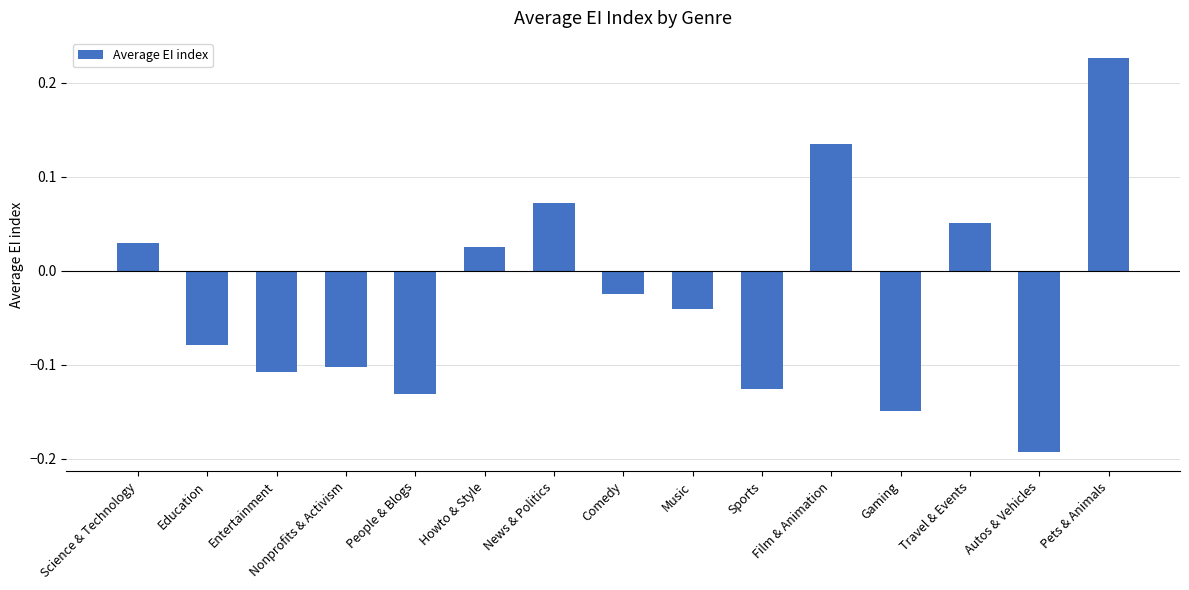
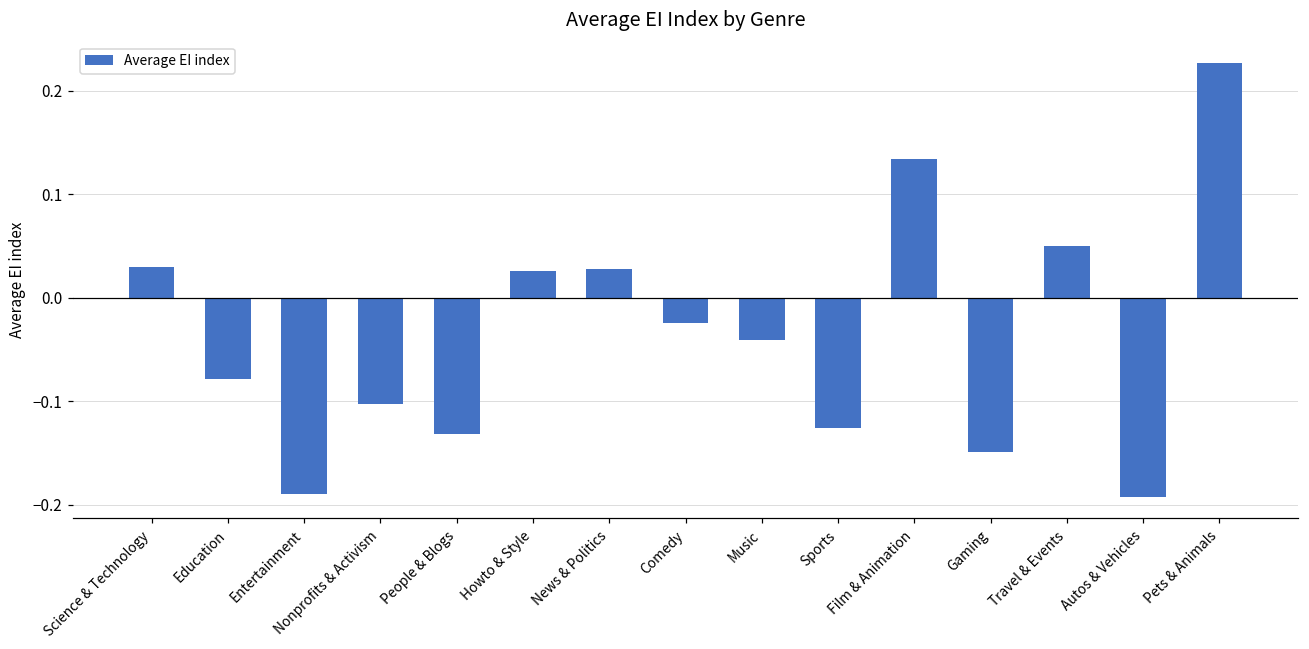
  {
    "Science & Technology": 0.03,
    "Education": -0.08,
-   "Entertainment": -0.11,
+   "Entertainment": -0.19,
    "Nonprofits & Activism": -0.10,
    "People & Blogs": -0.13,
    "Howto & Style": 0.03,
-   "News & Politics": 0.07,
+   "News & Politics": 0.03,
    "Comedy": -0.02,
    "Music": -0.04,
    "Sports": -0.13,
    "Film & Animation": 0.13,
    "Gaming": -0.15,
    "Travel & Events": 0.05,
    "Autos & Vehicles": -0.19,
    "Pets & Animals": 0.23
  }
